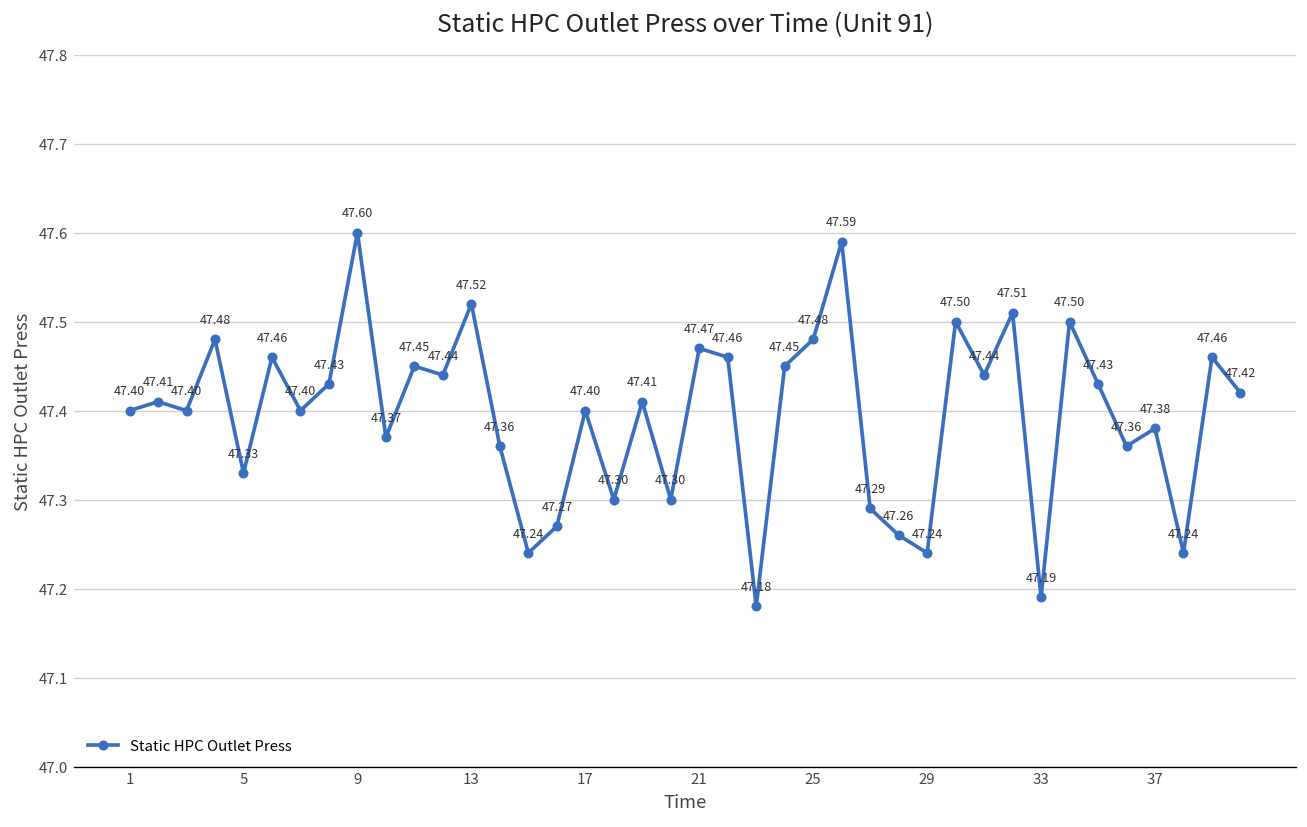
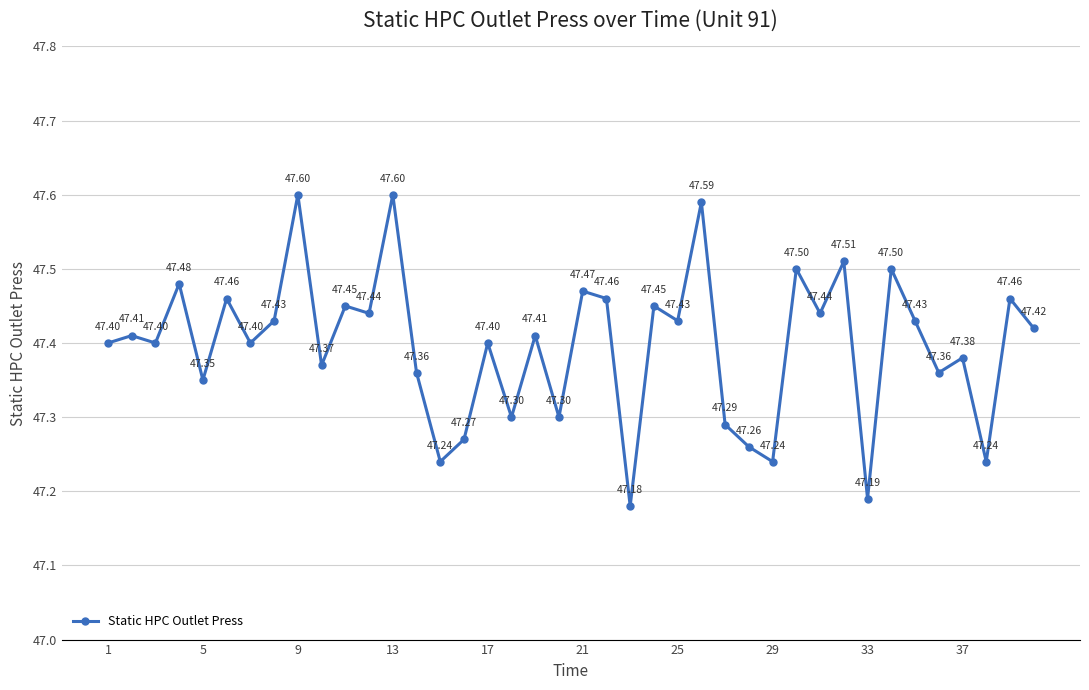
  {
    "1": 47.40,
-   "5": 47.33,
+   "5": 47.35,
    "9": 47.60,
-   "13": 47.52,
+   "13": 47.60,
    "17": 47.40,
    "21": 47.47,
-   "25": 47.48,
+   "25": 47.43,
    "29": 47.24,
    "33": 47.19,
    "37": 47.38
  }
